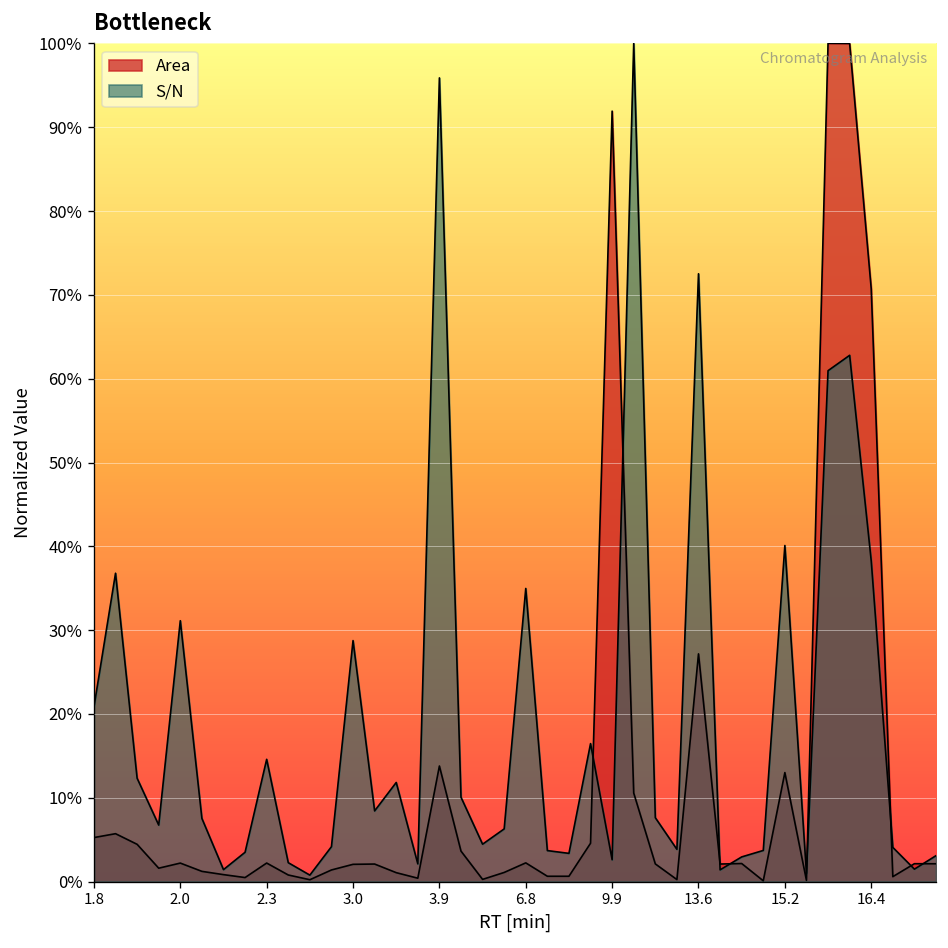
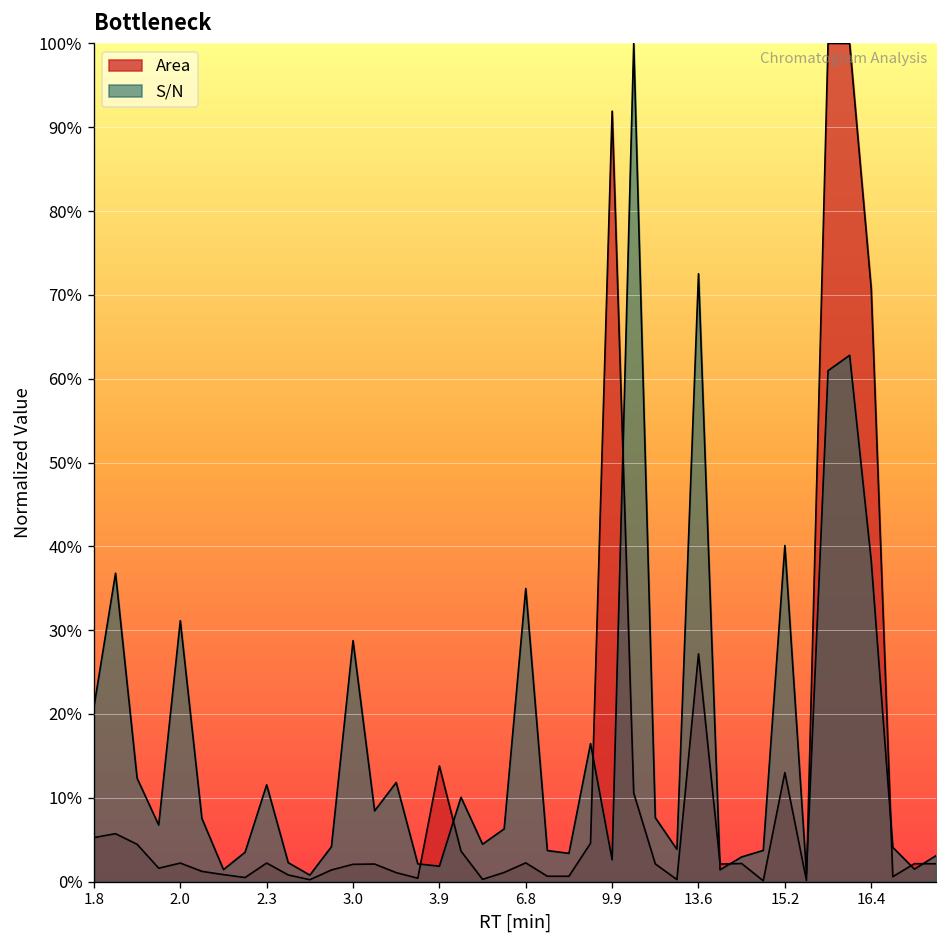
  {
    "Area": {
      "1.8": "5%",
      "2.0": "2%",
      "2.3": "2%",
      "3.0": "2%",
      "3.9": "14%",
      "6.8": "2%",
      "9.9": "92%",
      "13.6": "27%",
      "15.2": "13%",
      "16.4": "71%"
    },
    "S/N": {
      "1.8": "21%",
      "2.0": "31%",
-     "2.3": "15%",
+     "2.3": "12%",
      "3.0": "29%",
-     "3.9": "96%",
+     "3.9": "2%",
      "6.8": "35%",
      "9.9": "3%",
      "13.6": "73%",
      "15.2": "40%",
      "16.4": "38%"
    }
  }
